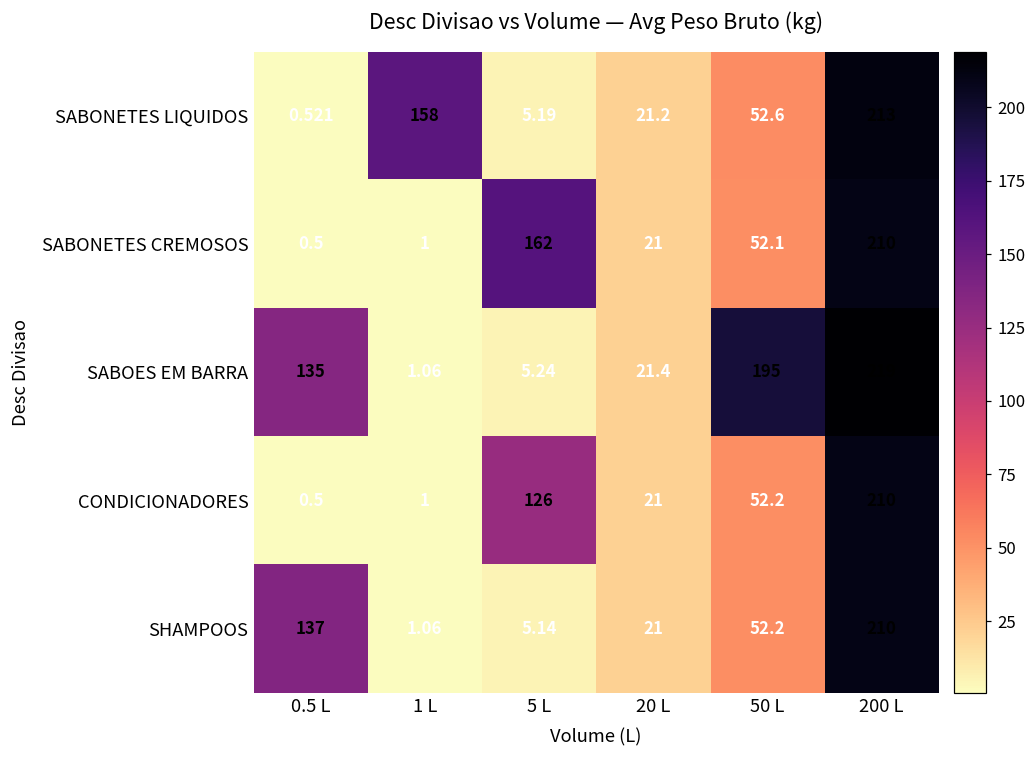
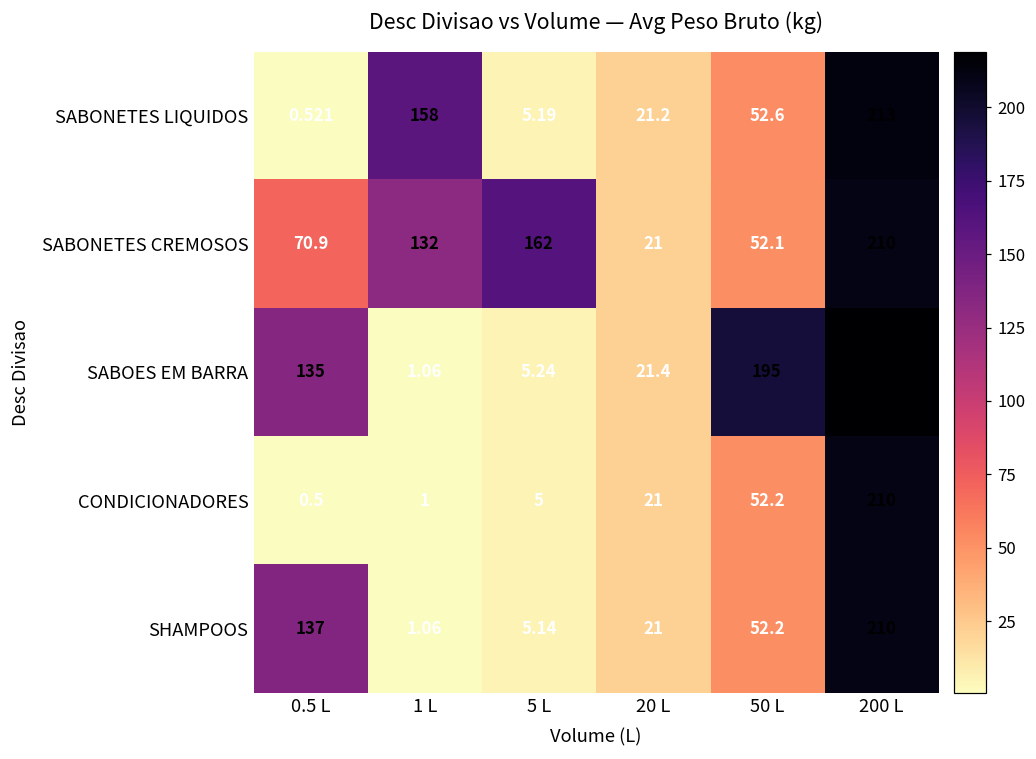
  {
    "SABONETES LIQUIDOS": {
      "0.5 L": 0.521,
      "1 L": 158,
      "5 L": 5.19,
      "20 L": 21.2,
      "50 L": 52.6
    },
    "SABONETES CREMOSOS": {
-     "0.5 L": 0.5,
-     "1 L": 1,
+     "0.5 L": 70.9,
+     "1 L": 132,
      "5 L": 162,
      "20 L": 21,
      "50 L": 52.1
    },
    "SABOES EM BARRA": {
      "0.5 L": 135,
      "1 L": 1.06,
      "5 L": 5.24,
      "20 L": 21.4,
      "50 L": 195
    },
    "CONDICIONADORES": {
      "0.5 L": 0.5,
      "1 L": 1,
-     "5 L": 126,
+     "5 L": 5,
      "20 L": 21,
      "50 L": 52.2
    },
    "SHAMPOOS": {
      "0.5 L": 137,
      "1 L": 1.06,
      "5 L": 5.14,
      "20 L": 21,
      "50 L": 52.2
    }
  }
